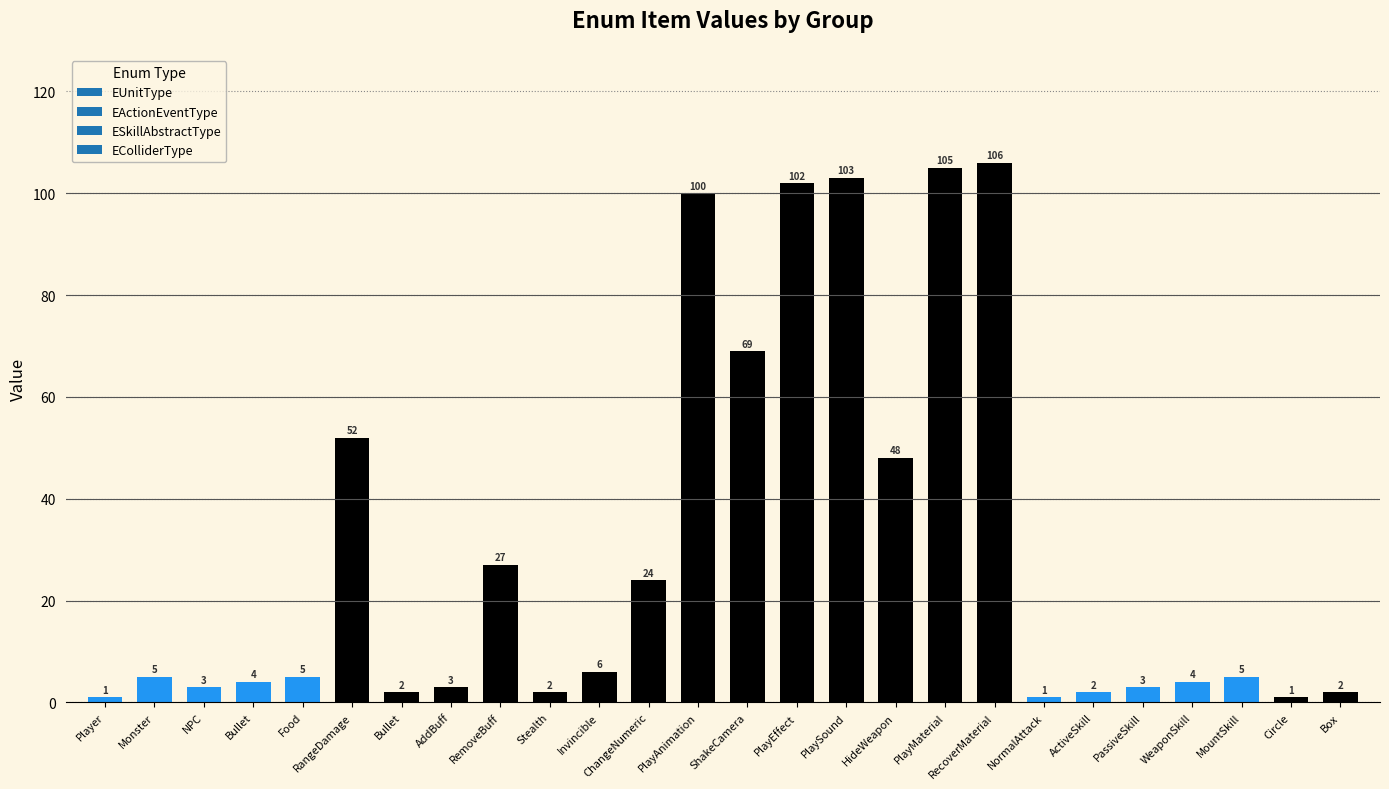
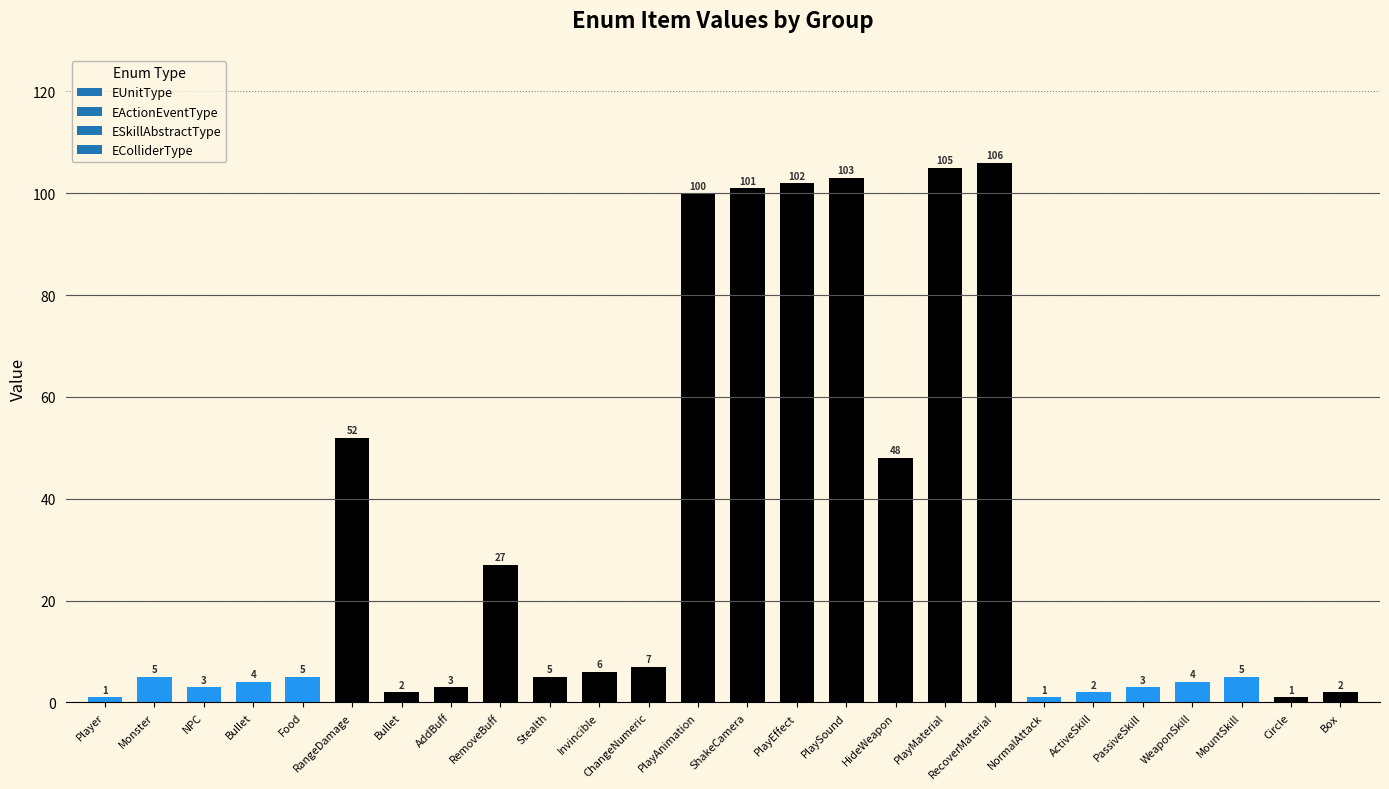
  {
    "Player": 1,
    "Monster": 5,
    "NPC": 3,
    "Food": 5,
    "RangeDamage": 52,
    "AddBuff": 3,
    "RemoveBuff": 27,
-   "Stealth": 2,
+   "Stealth": 5,
    "Invincible": 6,
-   "ChangeNumeric": 24,
+   "ChangeNumeric": 7,
    "PlayAnimation": 100,
-   "ShakeCamera": 69,
+   "ShakeCamera": 101,
    "PlayEffect": 102,
    "PlaySound": 103,
    "HideWeapon": 48,
    "PlayMaterial": 105,
    "RecoverMaterial": 106,
    "NormalAttack": 1,
    "ActiveSkill": 2,
    "PassiveSkill": 3,
    "WeaponSkill": 4,
    "MountSkill": 5,
    "Circle": 1,
    "Box": 2
  }
